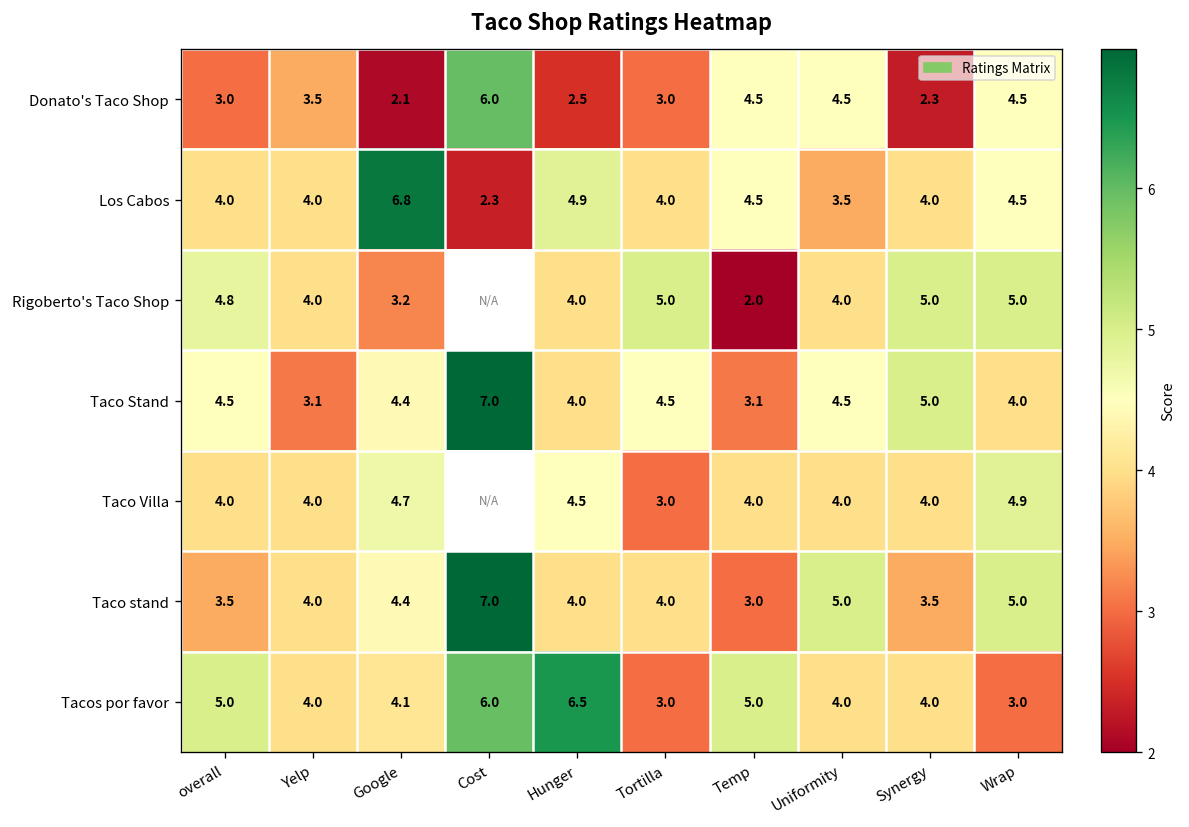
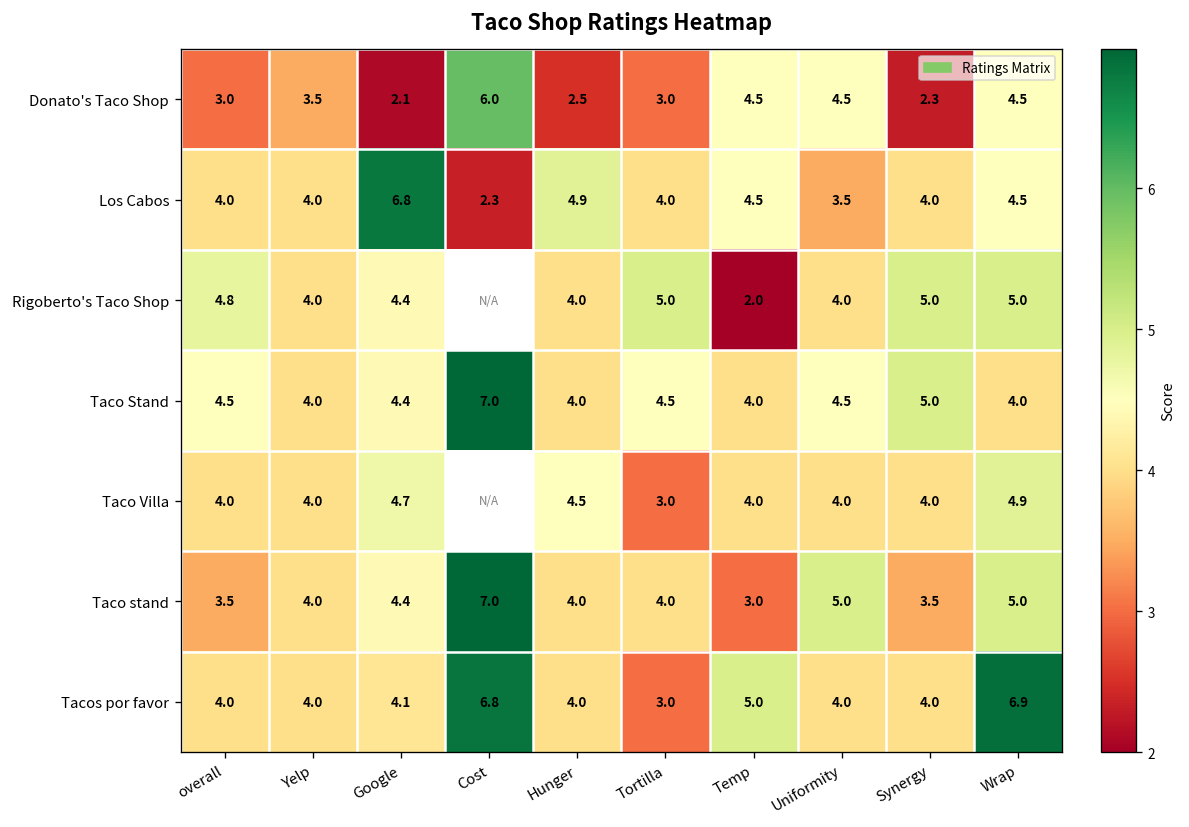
  {
    "Donato's Taco Shop": {
      "overall": 3.0,
      "Yelp": 3.5,
      "Google": 2.1,
      "Cost": 6.0,
      "Hunger": 2.5,
      "Tortilla": 3.0,
      "Temp": 4.5,
      "Uniformity": 4.5,
      "Synergy": 2.3,
      "Wrap": 4.5
    },
    "Los Cabos": {
      "overall": 4.0,
      "Yelp": 4.0,
      "Google": 6.8,
      "Cost": 2.3,
      "Hunger": 4.9,
      "Tortilla": 4.0,
      "Temp": 4.5,
      "Uniformity": 3.5,
      "Synergy": 4.0,
      "Wrap": 4.5
    },
    "Rigoberto's Taco Shop": {
      "overall": 4.8,
      "Yelp": 4.0,
-     "Google": 3.2,
+     "Google": 4.4,
      "Hunger": 4.0,
      "Tortilla": 5.0,
      "Temp": 2.0,
      "Uniformity": 4.0,
      "Synergy": 5.0,
      "Wrap": 5.0
    },
    "Taco Stand": {
      "overall": 4.5,
-     "Yelp": 3.1,
+     "Yelp": 4.0,
      "Google": 4.4,
      "Cost": 7.0,
      "Hunger": 4.0,
      "Tortilla": 4.5,
-     "Temp": 3.1,
+     "Temp": 4.0,
      "Uniformity": 4.5,
      "Synergy": 5.0,
      "Wrap": 4.0
    },
    "Taco Villa": {
      "overall": 4.0,
      "Yelp": 4.0,
      "Google": 4.7,
      "Hunger": 4.5,
      "Tortilla": 3.0,
      "Temp": 4.0,
      "Uniformity": 4.0,
      "Synergy": 4.0,
      "Wrap": 4.9
    },
    "Taco stand": {
      "overall": 3.5,
      "Yelp": 4.0,
      "Google": 4.4,
      "Cost": 7.0,
      "Hunger": 4.0,
      "Tortilla": 4.0,
      "Temp": 3.0,
      "Uniformity": 5.0,
      "Synergy": 3.5,
      "Wrap": 5.0
    },
    "Tacos por favor": {
-     "overall": 5.0,
+     "overall": 4.0,
      "Yelp": 4.0,
      "Google": 4.1,
-     "Cost": 6.0,
-     "Hunger": 6.5,
+     "Cost": 6.8,
+     "Hunger": 4.0,
      "Tortilla": 3.0,
      "Temp": 5.0,
      "Uniformity": 4.0,
      "Synergy": 4.0,
-     "Wrap": 3.0
+     "Wrap": 6.9
    }
  }
